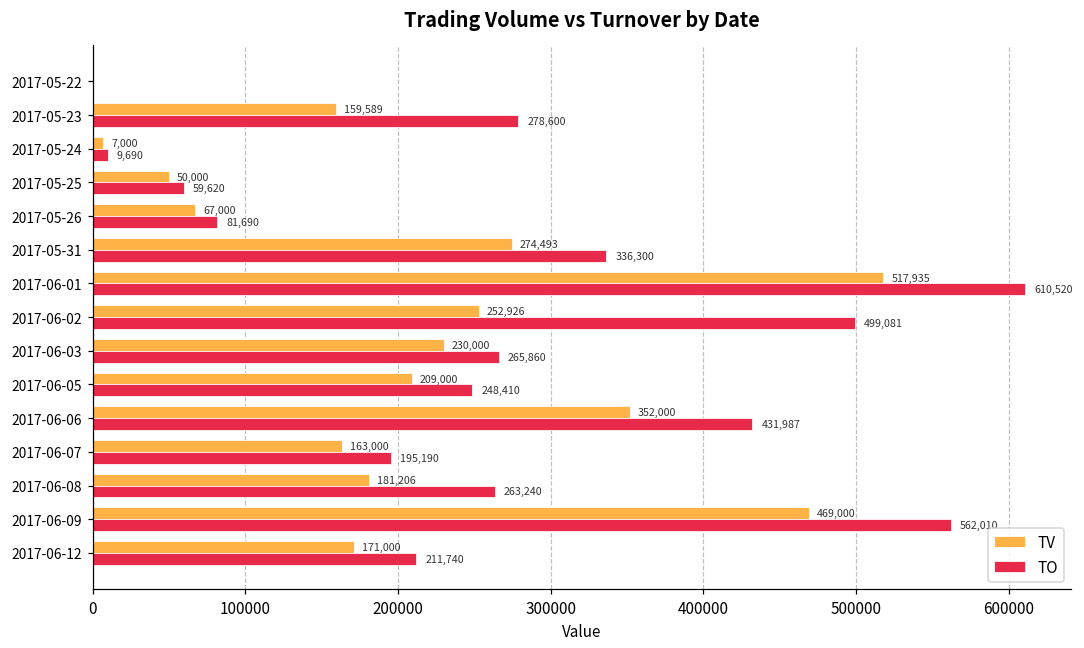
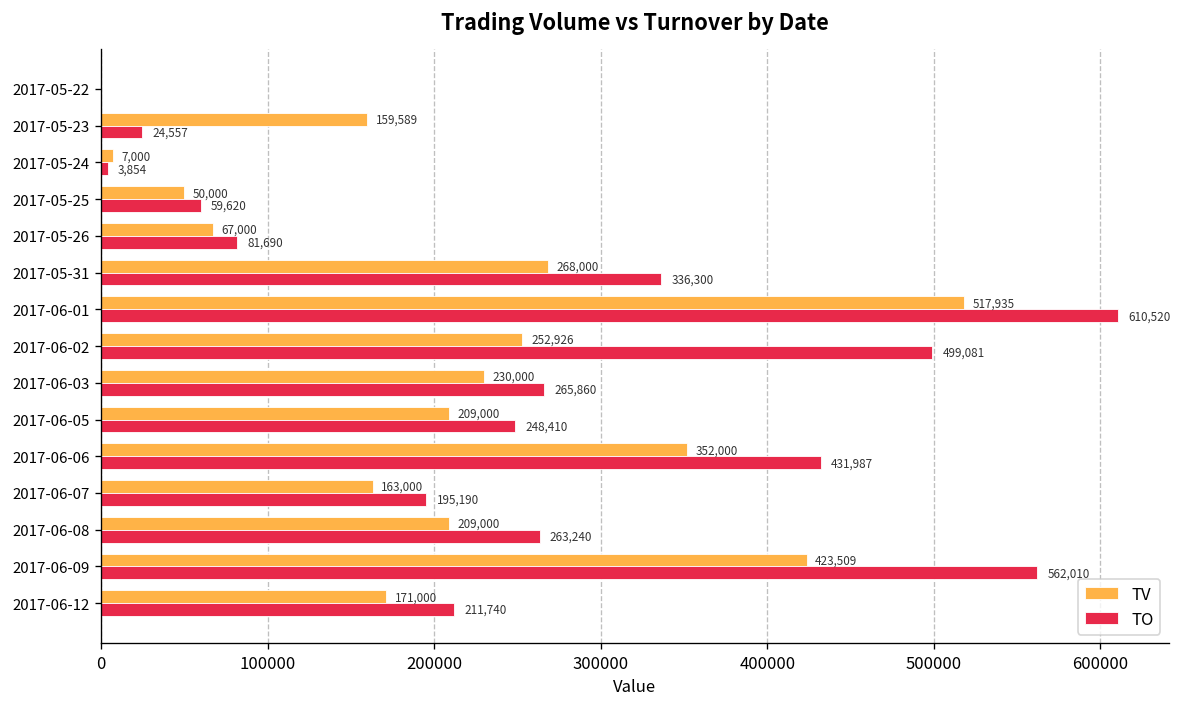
  {
    "TV": {
      "2017-05-23": "159,589",
      "2017-05-24": "7,000",
      "2017-05-25": "50,000",
      "2017-05-26": "67,000",
-     "2017-05-31": "274,493",
+     "2017-05-31": "268,000",
      "2017-06-01": "517,935",
      "2017-06-02": "252,926",
      "2017-06-03": "230,000",
      "2017-06-05": "209,000",
      "2017-06-06": "352,000",
      "2017-06-07": "163,000",
-     "2017-06-08": "181,206",
-     "2017-06-09": "469,000",
+     "2017-06-08": "209,000",
+     "2017-06-09": "423,509",
      "2017-06-12": "171,000"
    },
    "TO": {
-     "2017-05-23": "278,600",
-     "2017-05-24": "9,690",
+     "2017-05-23": "24,557",
+     "2017-05-24": "3,854",
      "2017-05-25": "59,620",
      "2017-05-26": "81,690",
      "2017-05-31": "336,300",
      "2017-06-01": "610,520",
      "2017-06-02": "499,081",
      "2017-06-03": "265,860",
      "2017-06-05": "248,410",
      "2017-06-06": "431,987",
      "2017-06-07": "195,190",
      "2017-06-08": "263,240",
      "2017-06-09": "562,010",
      "2017-06-12": "211,740"
    }
  }
